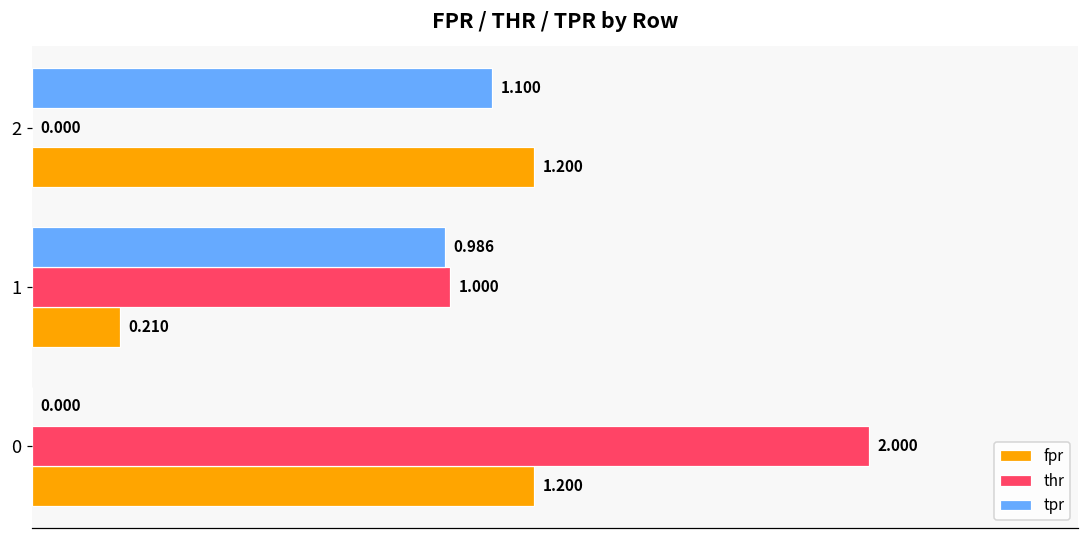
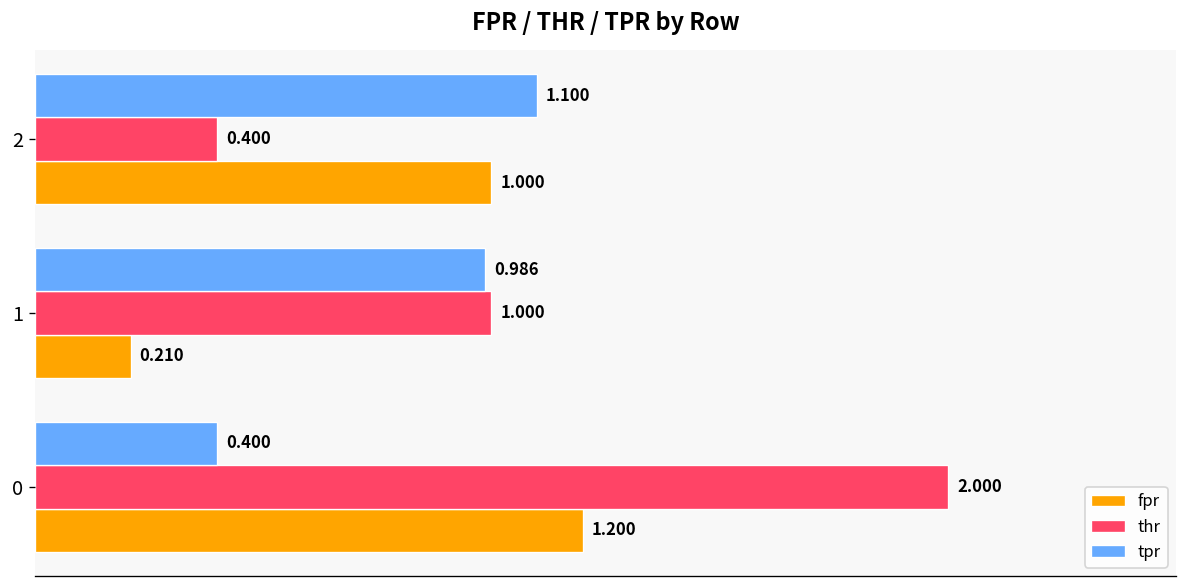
  {
    "fpr": {
-     "2": 1.200,
+     "2": 1.000,
      "1": 0.210,
      "0": 1.200
    },
    "thr": {
-     "2": 0.000,
+     "2": 0.400,
      "1": 1.000,
      "0": 2.000
    },
    "tpr": {
      "2": 1.100,
      "1": 0.986,
-     "0": 0.000
+     "0": 0.400
    }
  }
